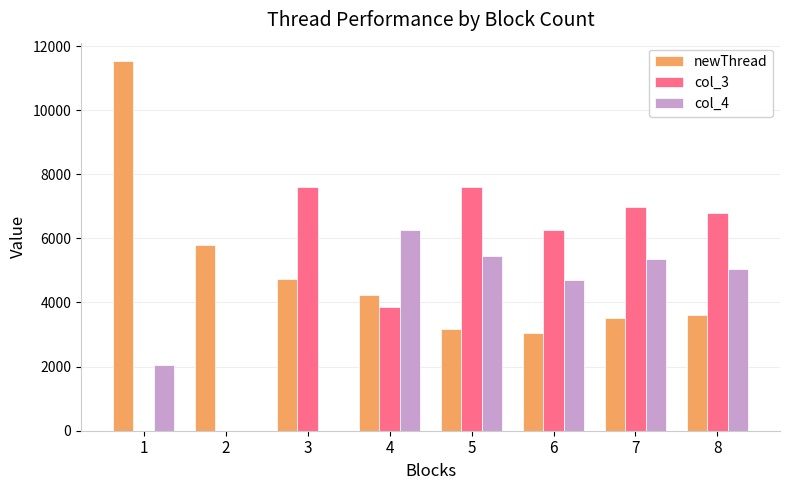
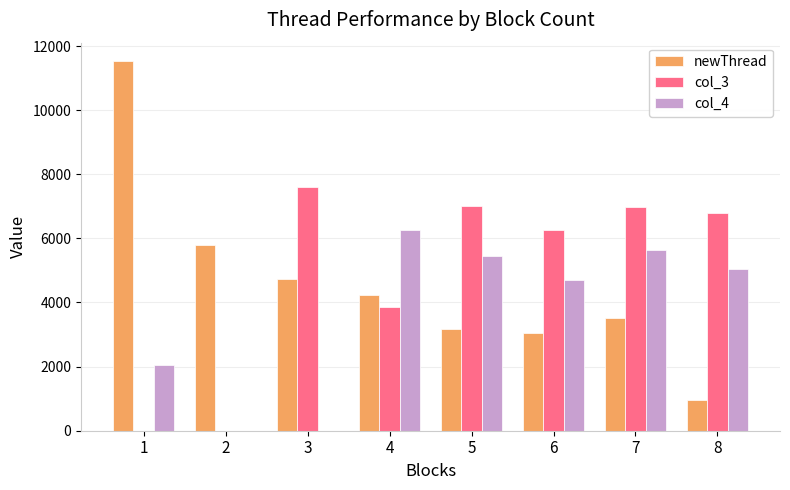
  {
    "newThread": {
      "1": 11500,
      "2": 5800,
      "3": 4700,
      "4": 4200,
      "5": 3200,
      "6": 3100,
      "7": 3500,
-     "8": 3600
+     "8": 1000
    },
    "col_3": {
      "1": 0,
      "2": 0,
      "3": 7600,
      "4": 3900,
-     "5": 7600,
+     "5": 7000,
      "6": 6300,
      "7": 7000,
      "8": 6800
    },
    "col_4": {
      "1": 2100,
      "2": 0,
      "3": 0,
      "4": 6300,
      "5": 5400,
      "6": 4700,
-     "7": 5400,
+     "7": 5600,
      "8": 5000
    }
  }
